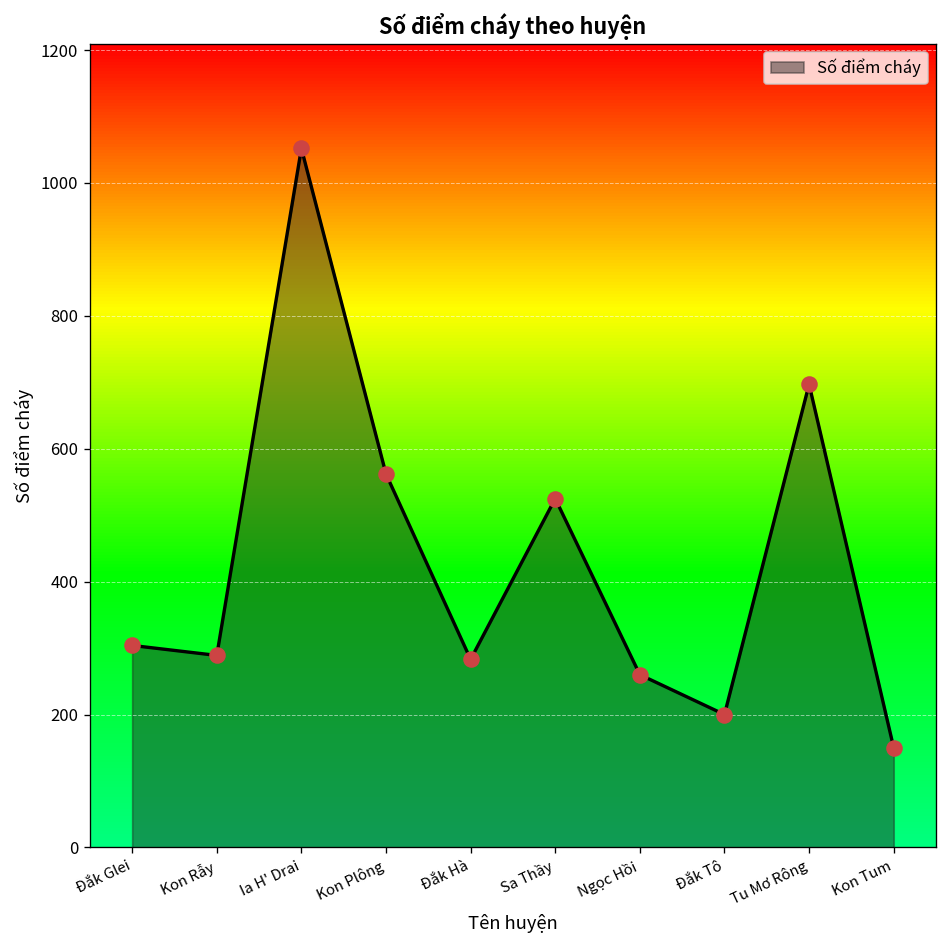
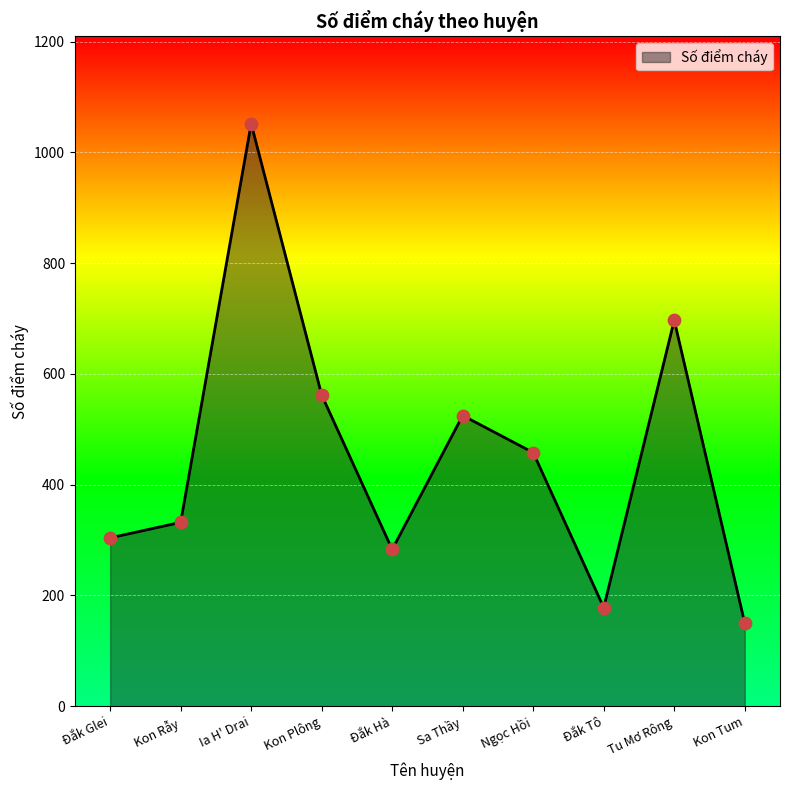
  {
    "Đắk Glei": 300,
-   "Kon Rẫy": 290,
+   "Kon Rẫy": 330,
    "Ia H' Drai": 1050,
    "Kon Plông": 560,
    "Đắk Hà": 280,
    "Sa Thầy": 530,
-   "Ngọc Hồi": 260,
-   "Đắk Tô": 200,
+   "Ngọc Hồi": 460,
+   "Đắk Tô": 180,
    "Tu Mơ Rông": 700,
    "Kon Tum": 150
  }
